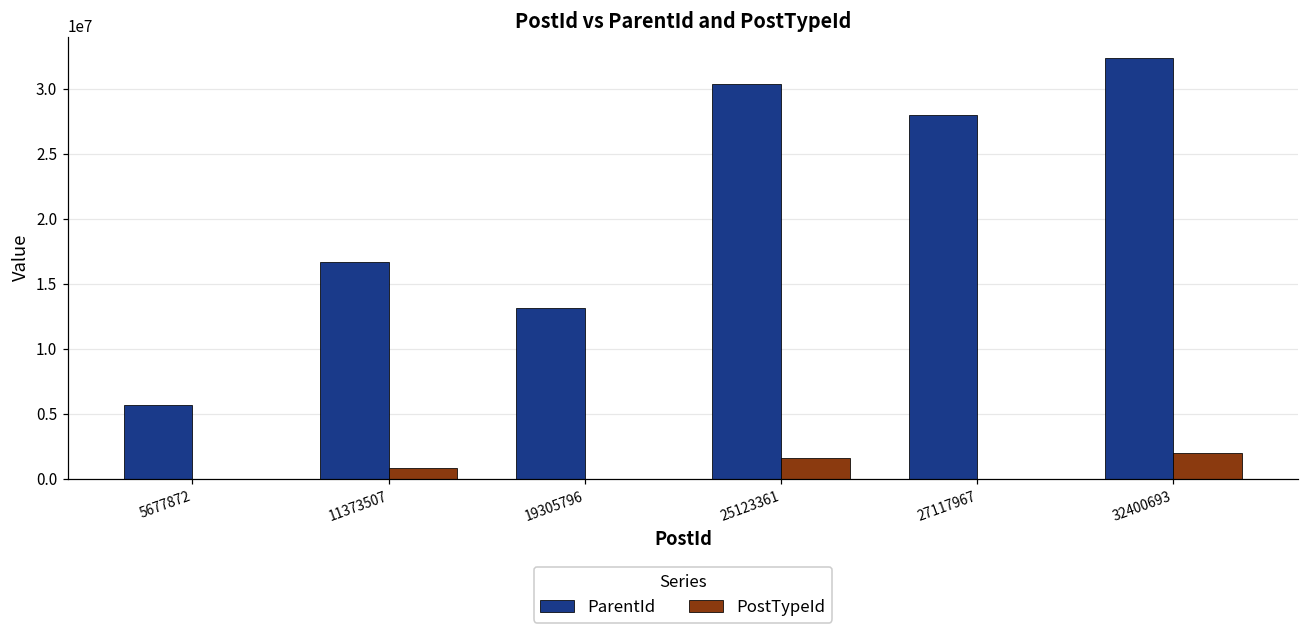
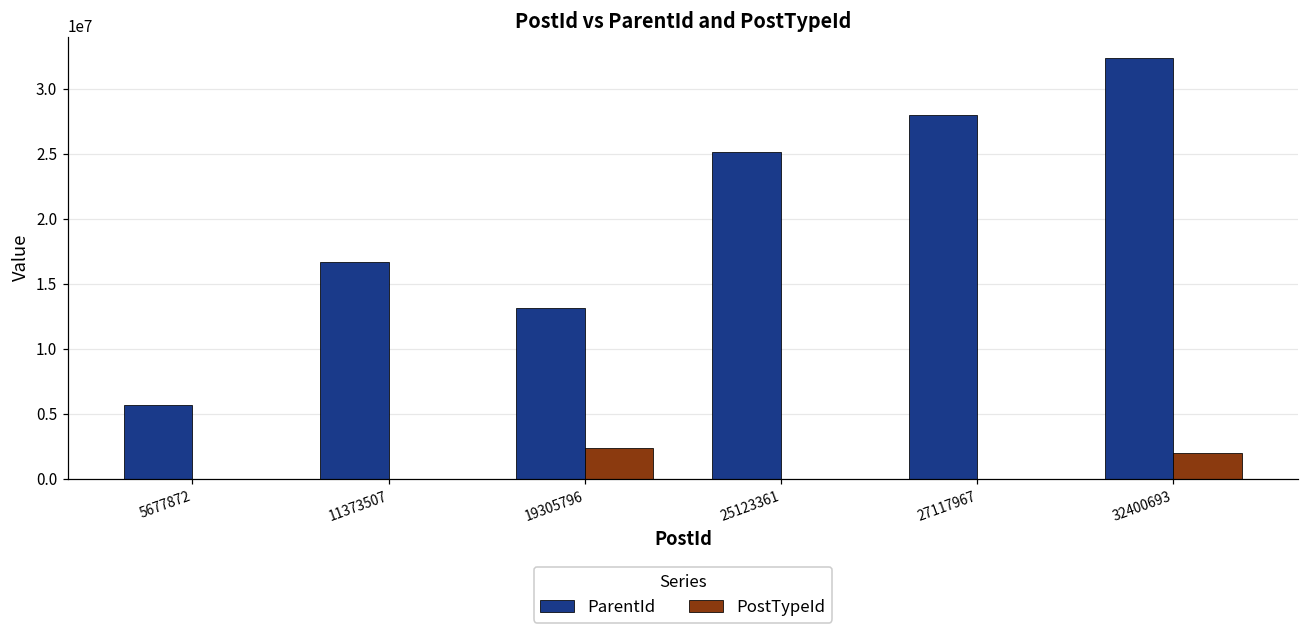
  {
    "ParentId": {
      "5677872": 5700000,
      "11373507": 16700000,
      "19305796": 13100000,
-     "25123361": 30400000,
+     "25123361": 25100000,
      "27117967": 28000000,
      "32400693": 32400000
    },
    "PostTypeId": {
-     "11373507": 900000,
-     "19305796": 0,
-     "25123361": 1600000,
+     "11373507": 0,
+     "19305796": 2400000,
+     "25123361": 0,
      "32400693": 2000000
    }
  }
